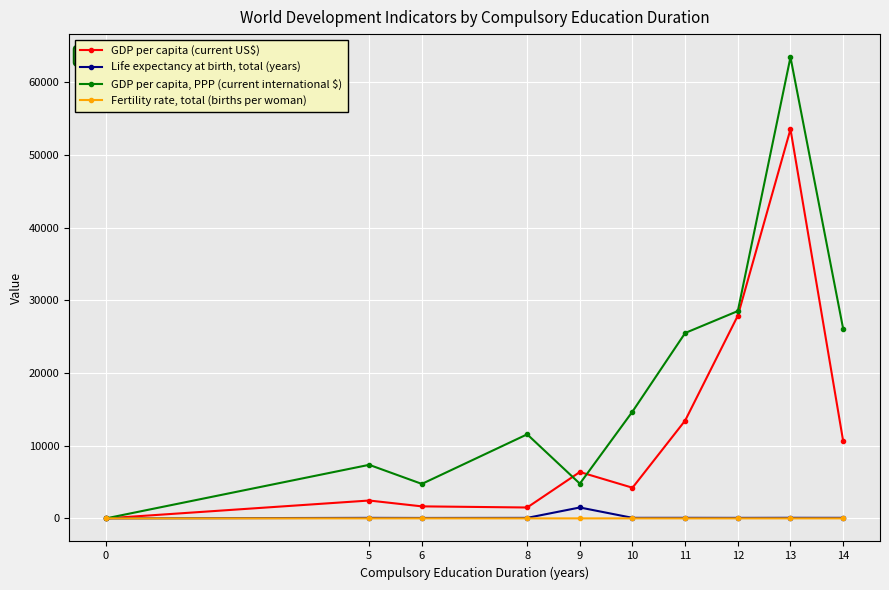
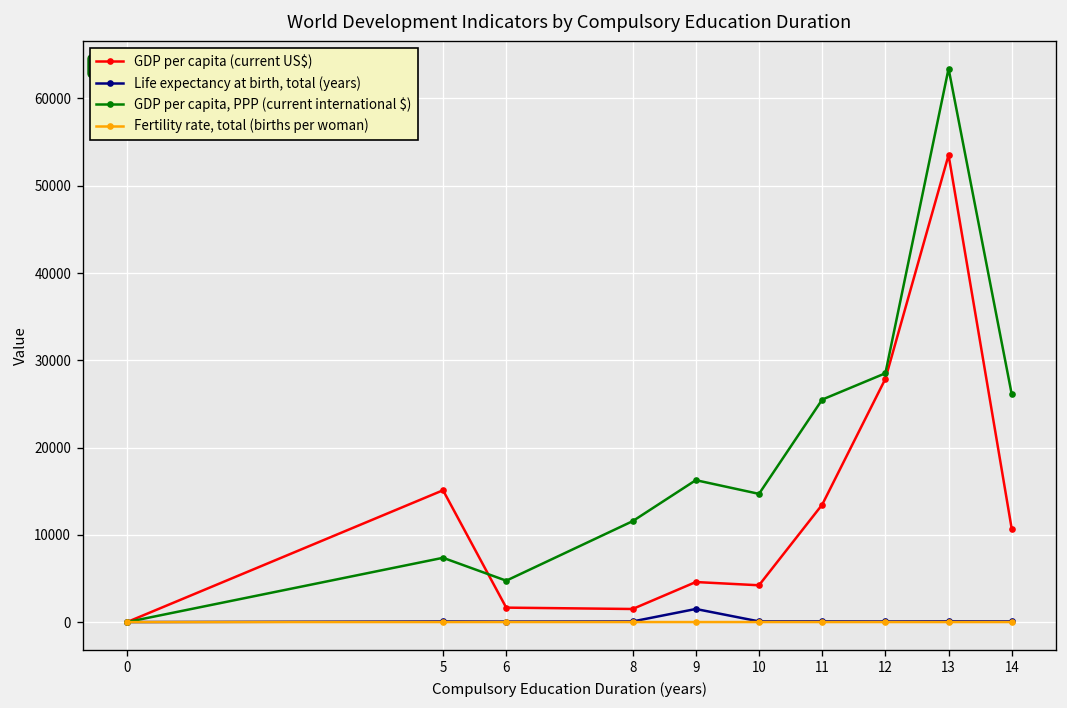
  {
    "GDP per capita (current US$)": {
-     "5": 2000,
+     "5": 15000,
      "6": 2000,
      "8": 1000,
-     "9": 6000,
+     "9": 5000,
      "10": 4000,
      "11": 13000,
      "12": 28000,
      "13": 54000,
      "14": 11000
    },
    "Life expectancy at birth, total (years)": {
      "9": 2000
    },
    "GDP per capita, PPP (current international $)": {
      "5": 7000,
      "6": 5000,
      "8": 12000,
-     "9": 5000,
+     "9": 16000,
      "10": 15000,
      "11": 25000,
      "12": 29000,
      "13": 63000,
      "14": 26000
    },
    "Fertility rate, total (births per woman)": {
      "9": 0
    }
  }
